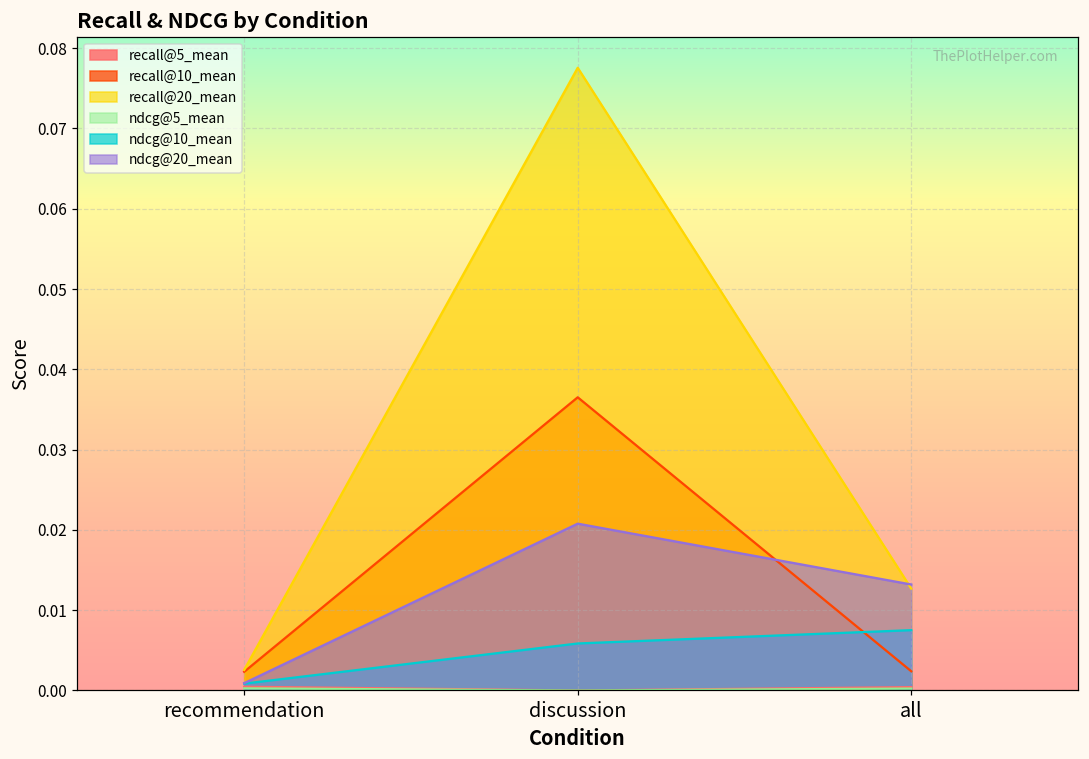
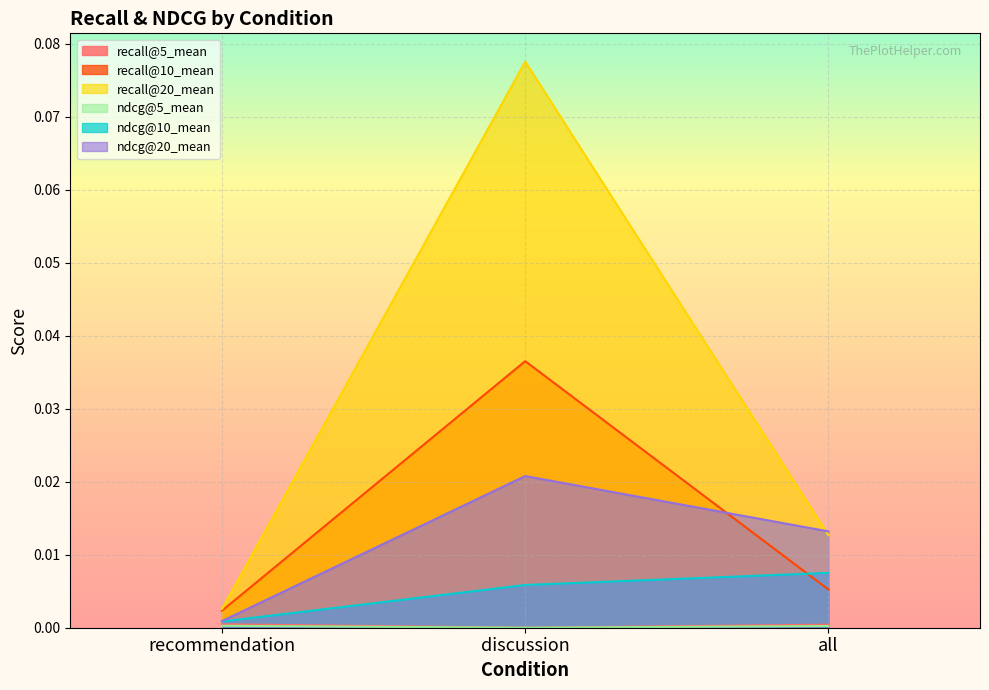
  {
    "recall@10_mean": {
      "discussion": 0.037,
-     "all": 0.002
+     "all": 0.005
    },
    "recall@20_mean": {
      "discussion": 0.078,
      "all": 0.013
    },
    "ndcg@10_mean": {
      "discussion": 0.006,
      "all": 0.008
    },
    "ndcg@20_mean": {
      "discussion": 0.021,
      "all": 0.013
    }
  }
